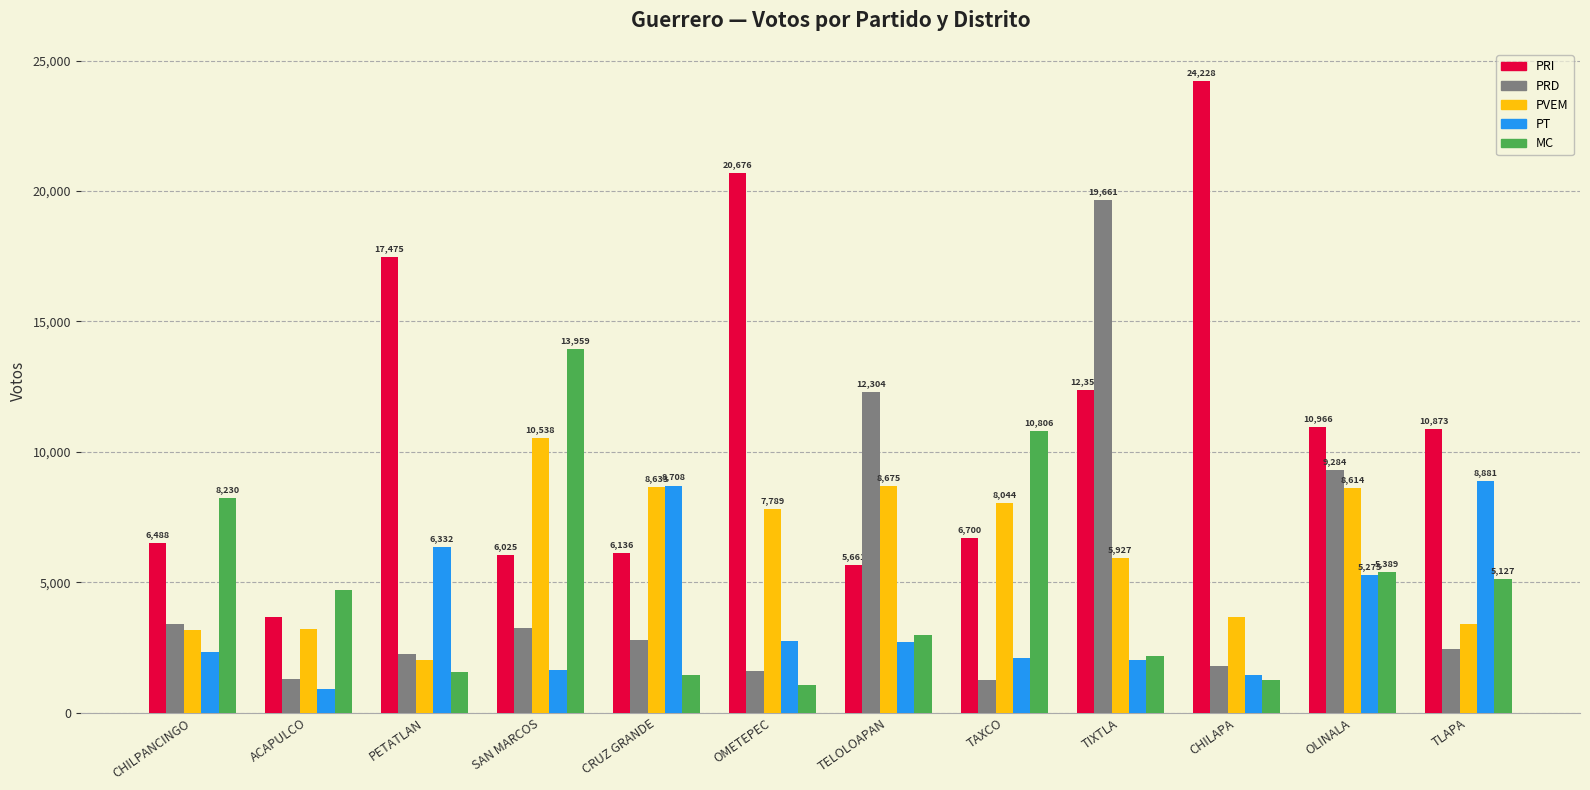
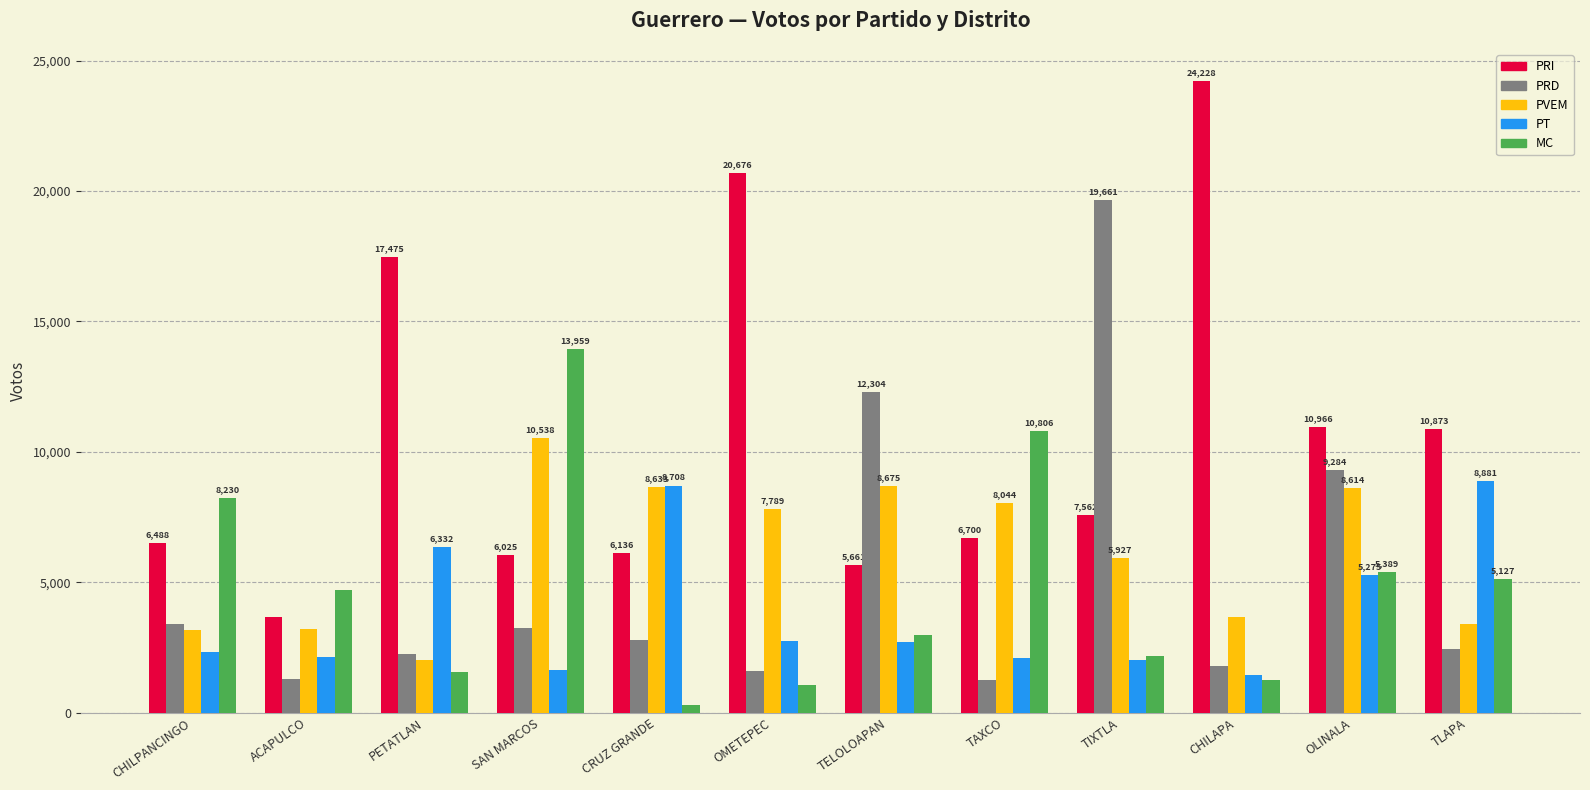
  {
    "PRI": {
      "CHILPANCINGO": "6,488",
      "PETATLAN": "17,475",
      "SAN MARCOS": "6,025",
      "CRUZ GRANDE": "6,136",
      "OMETEPEC": "20,676",
      "TELOLOAPAN": "5,661",
      "TAXCO": "6,700",
-     "TIXTLA": "12,355",
+     "TIXTLA": "7,562",
      "CHILAPA": "24,228",
      "OLINALA": "10,966",
      "TLAPA": "10,873"
    },
    "PRD": {
      "TELOLOAPAN": "12,304",
      "TIXTLA": "19,661",
      "OLINALA": "9,284"
    },
    "PVEM": {
      "SAN MARCOS": "10,538",
      "OMETEPEC": "7,789",
      "TELOLOAPAN": "8,675",
      "TAXCO": "8,044",
      "TIXTLA": "5,927",
      "OLINALA": "8,614"
    },
    "PT": {
      "CHILPANCINGO": "2,300",
-     "ACAPULCO": "900",
+     "ACAPULCO": "2,100",
      "SAN MARCOS": "1,600",
      "OMETEPEC": "2,700",
      "TELOLOAPAN": "2,700",
      "TAXCO": "2,100",
      "TIXTLA": "2,000",
      "CHILAPA": "1,500"
    },
    "MC": {
      "ACAPULCO": "4,700",
      "PETATLAN": "1,600",
-     "CRUZ GRANDE": "1,400",
+     "CRUZ GRANDE": "300",
      "OMETEPEC": "1,100",
      "TELOLOAPAN": "3,000",
      "TIXTLA": "2,200",
      "CHILAPA": "1,300"
    }
  }
